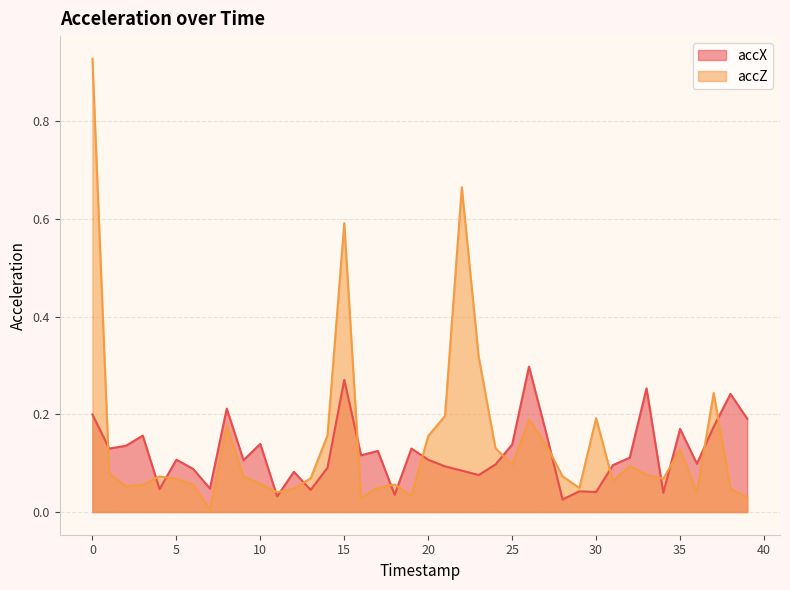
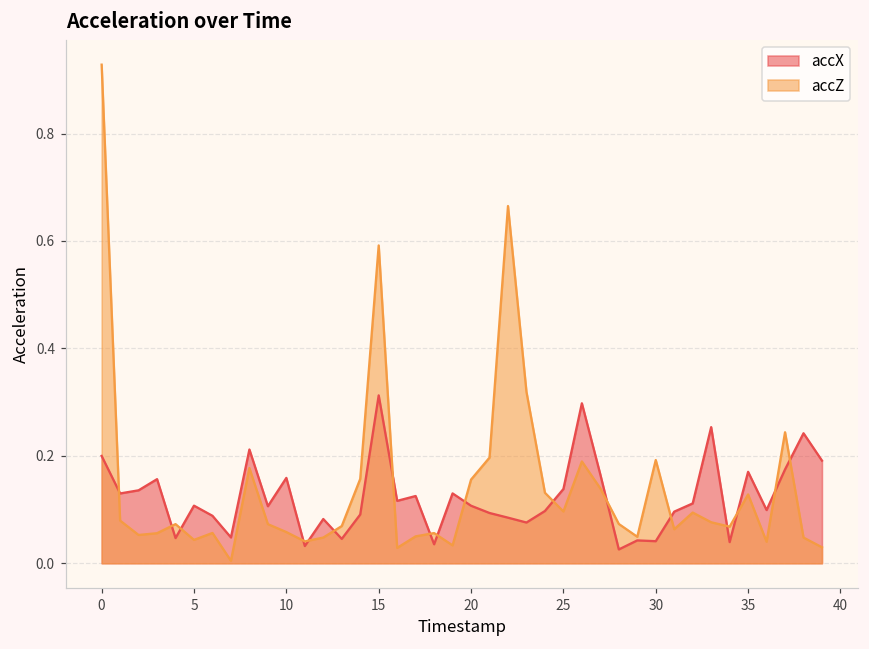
  {
    "accX": {
      "0": 0.20,
      "5": 0.11,
-     "10": 0.14,
-     "15": 0.27,
+     "10": 0.16,
+     "15": 0.31,
      "20": 0.11,
      "25": 0.14,
      "30": 0.04,
      "35": 0.17
    },
    "accZ": {
      "0": 0.93,
-     "5": 0.07,
+     "5": 0.04,
      "10": 0.06,
      "15": 0.59,
      "20": 0.16,
      "25": 0.10,
      "30": 0.19,
      "35": 0.13
    }
  }
